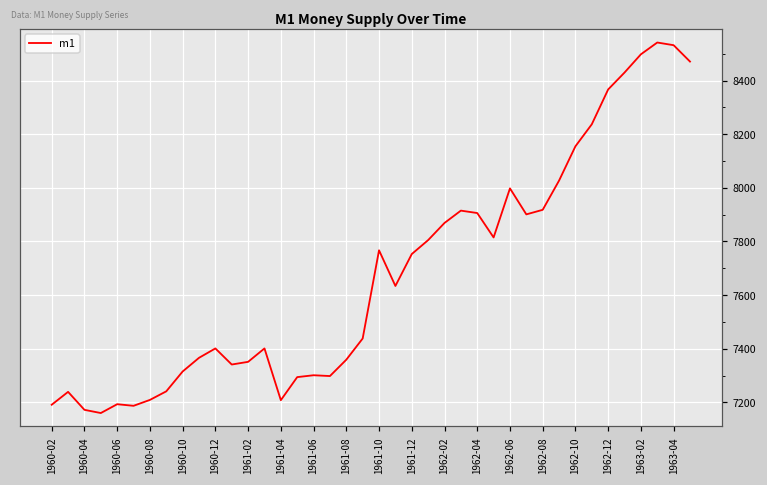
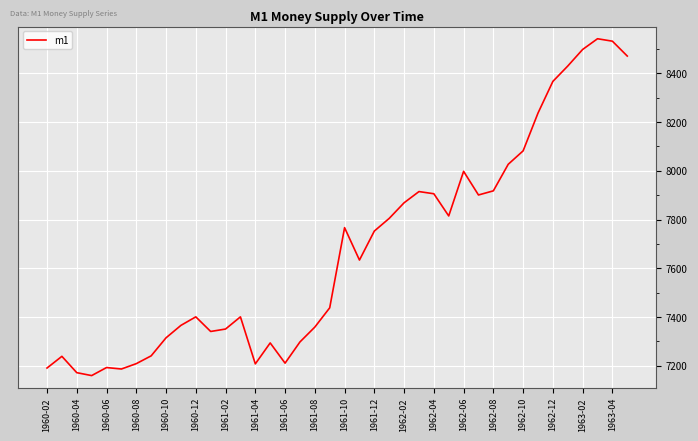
  {
    "1960-02": 7190,
    "1960-04": 7170,
    "1960-06": 7190,
    "1960-08": 7210,
    "1960-10": 7320,
    "1960-12": 7400,
    "1961-02": 7350,
    "1961-04": 7210,
-   "1961-06": 7300,
+   "1961-06": 7210,
    "1961-08": 7360,
    "1961-10": 7770,
    "1961-12": 7750,
    "1962-02": 7870,
    "1962-04": 7910,
    "1962-06": 8000,
    "1962-08": 7920,
-   "1962-10": 8160,
+   "1962-10": 8080,
    "1962-12": 8370,
    "1963-02": 8500,
    "1963-04": 8530
  }
